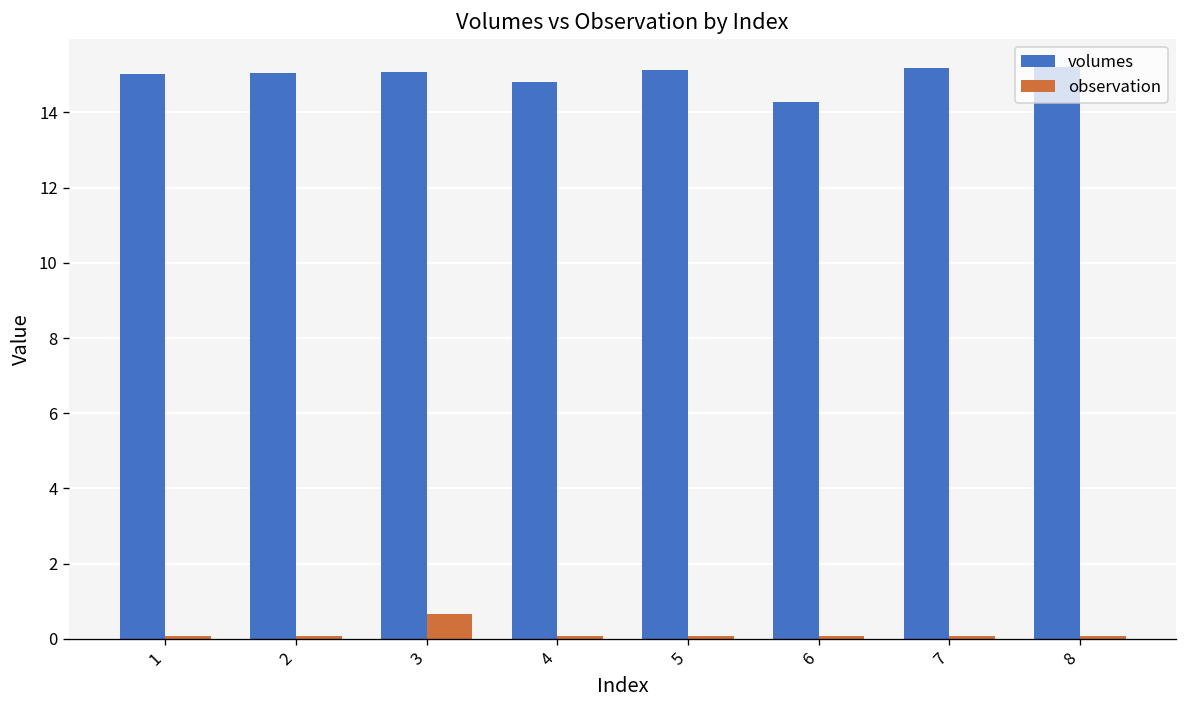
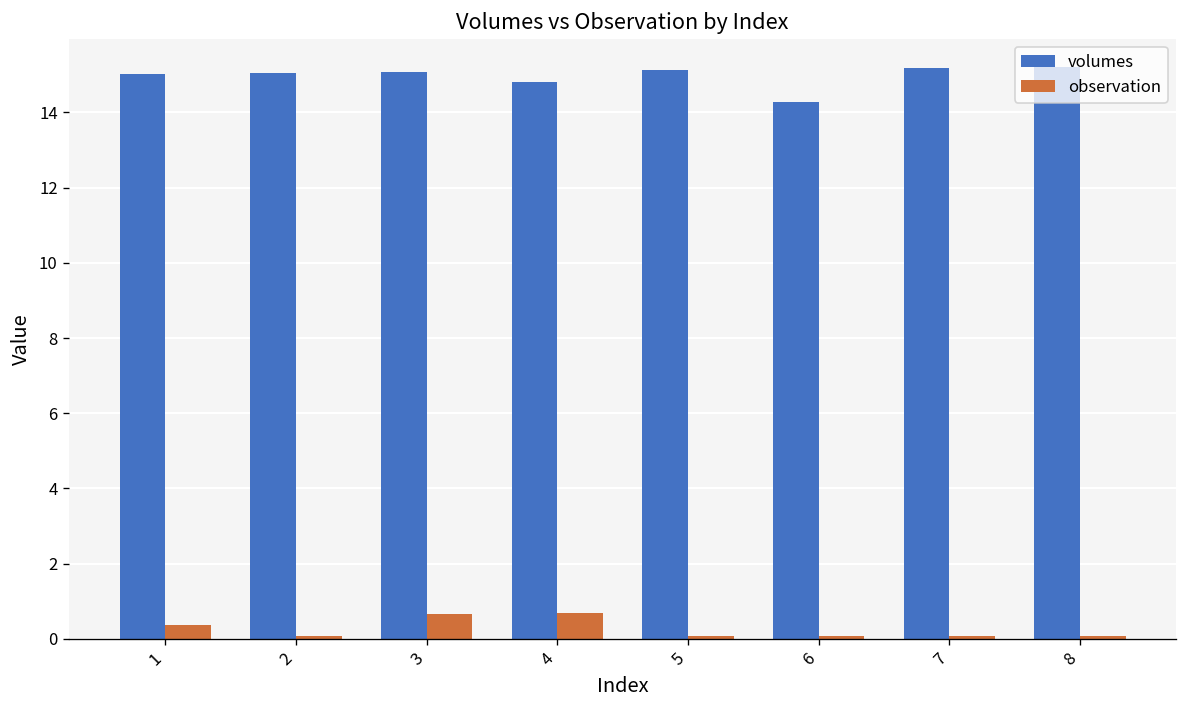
  {
    "volumes": {
      "1": 15.0,
      "2": 15.0,
      "3": 15.1,
      "4": 14.8,
      "5": 15.1,
      "6": 14.3,
      "7": 15.2
    },
    "observation": {
-     "1": 0.1,
+     "1": 0.4,
      "3": 0.7,
-     "4": 0.1
+     "4": 0.7
    }
  }
